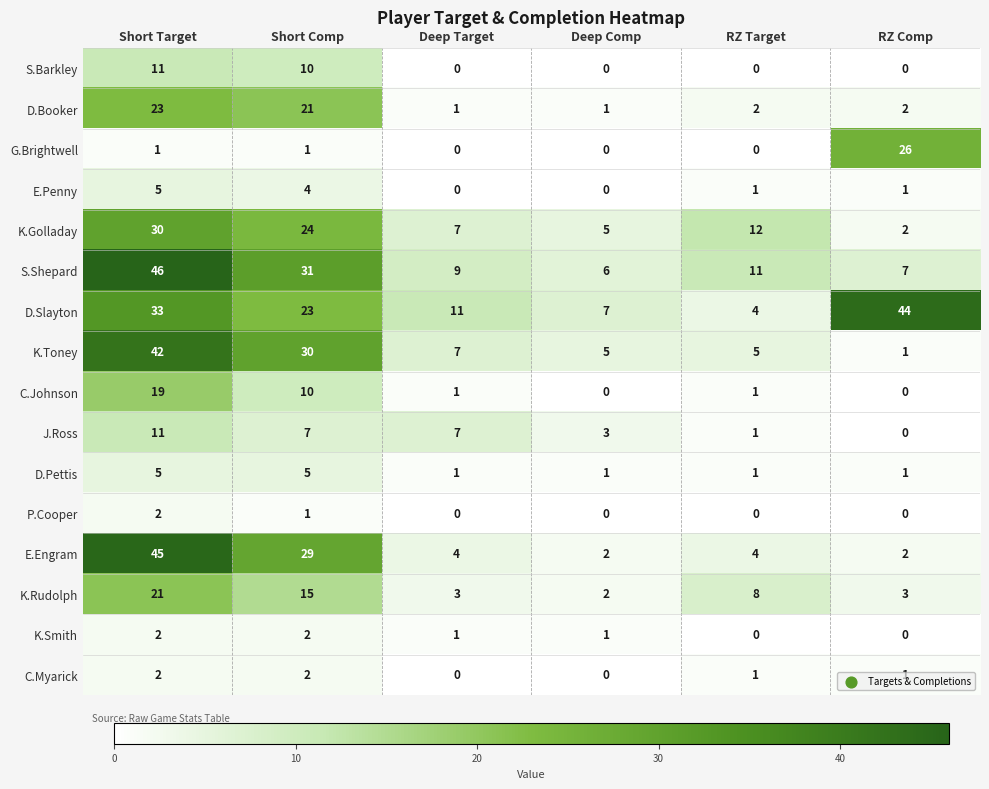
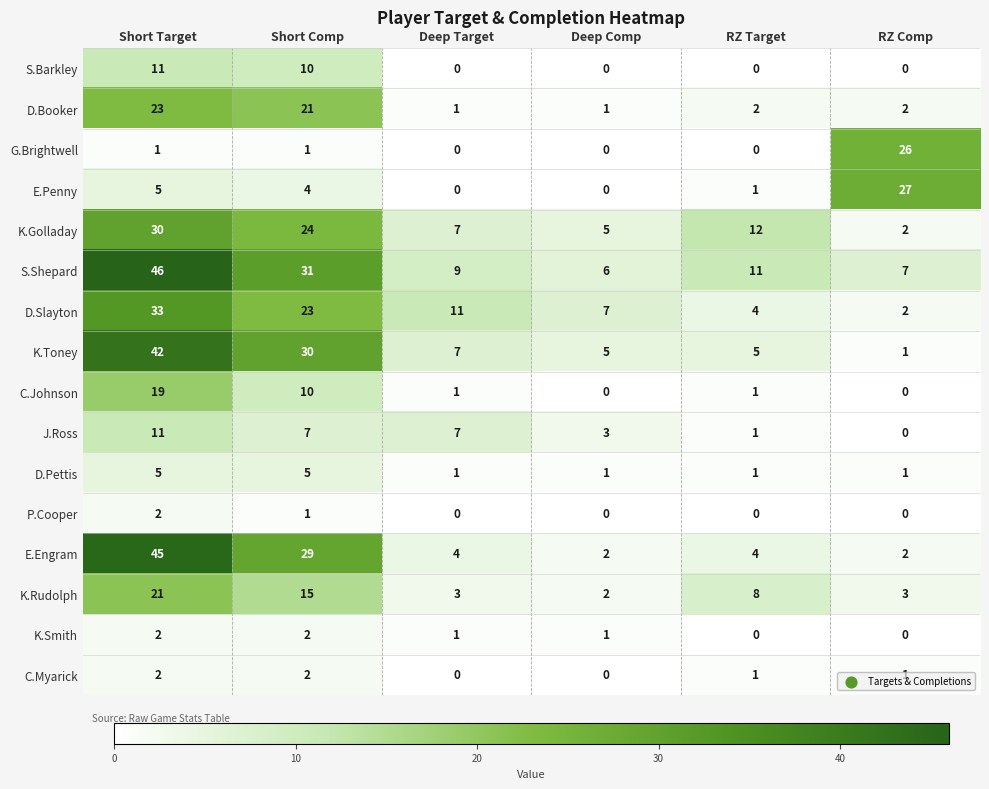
  {
    "S.Barkley": {
      "Short Target": 11,
      "Short Comp": 10,
      "Deep Target": 0,
      "Deep Comp": 0,
      "RZ Target": 0,
      "RZ Comp": 0
    },
    "D.Booker": {
      "Short Target": 23,
      "Short Comp": 21,
      "Deep Target": 1,
      "Deep Comp": 1,
      "RZ Target": 2,
      "RZ Comp": 2
    },
    "G.Brightwell": {
      "Short Target": 1,
      "Short Comp": 1,
      "Deep Target": 0,
      "Deep Comp": 0,
      "RZ Target": 0,
      "RZ Comp": 26
    },
    "E.Penny": {
      "Short Target": 5,
      "Short Comp": 4,
      "Deep Target": 0,
      "Deep Comp": 0,
      "RZ Target": 1,
-     "RZ Comp": 1
+     "RZ Comp": 27
    },
    "K.Golladay": {
      "Short Target": 30,
      "Short Comp": 24,
      "Deep Target": 7,
      "Deep Comp": 5,
      "RZ Target": 12,
      "RZ Comp": 2
    },
    "S.Shepard": {
      "Short Target": 46,
      "Short Comp": 31,
      "Deep Target": 9,
      "Deep Comp": 6,
      "RZ Target": 11,
      "RZ Comp": 7
    },
    "D.Slayton": {
      "Short Target": 33,
      "Short Comp": 23,
      "Deep Target": 11,
      "Deep Comp": 7,
      "RZ Target": 4,
-     "RZ Comp": 44
+     "RZ Comp": 2
    },
    "K.Toney": {
      "Short Target": 42,
      "Short Comp": 30,
      "Deep Target": 7,
      "Deep Comp": 5,
      "RZ Target": 5,
      "RZ Comp": 1
    },
    "C.Johnson": {
      "Short Target": 19,
      "Short Comp": 10,
      "Deep Target": 1,
      "Deep Comp": 0,
      "RZ Target": 1,
      "RZ Comp": 0
    },
    "J.Ross": {
      "Short Target": 11,
      "Short Comp": 7,
      "Deep Target": 7,
      "Deep Comp": 3,
      "RZ Target": 1,
      "RZ Comp": 0
    },
    "D.Pettis": {
      "Short Target": 5,
      "Short Comp": 5,
      "Deep Target": 1,
      "Deep Comp": 1,
      "RZ Target": 1,
      "RZ Comp": 1
    },
    "P.Cooper": {
      "Short Target": 2,
      "Short Comp": 1,
      "Deep Target": 0,
      "Deep Comp": 0,
      "RZ Target": 0,
      "RZ Comp": 0
    },
    "E.Engram": {
      "Short Target": 45,
      "Short Comp": 29,
      "Deep Target": 4,
      "Deep Comp": 2,
      "RZ Target": 4,
      "RZ Comp": 2
    },
    "K.Rudolph": {
      "Short Target": 21,
      "Short Comp": 15,
      "Deep Target": 3,
      "Deep Comp": 2,
      "RZ Target": 8,
      "RZ Comp": 3
    },
    "K.Smith": {
      "Short Target": 2,
      "Short Comp": 2,
      "Deep Target": 1,
      "Deep Comp": 1,
      "RZ Target": 0,
      "RZ Comp": 0
    },
    "C.Myarick": {
      "Short Target": 2,
      "Short Comp": 2,
      "Deep Target": 0,
      "Deep Comp": 0,
      "RZ Target": 1
    }
  }
